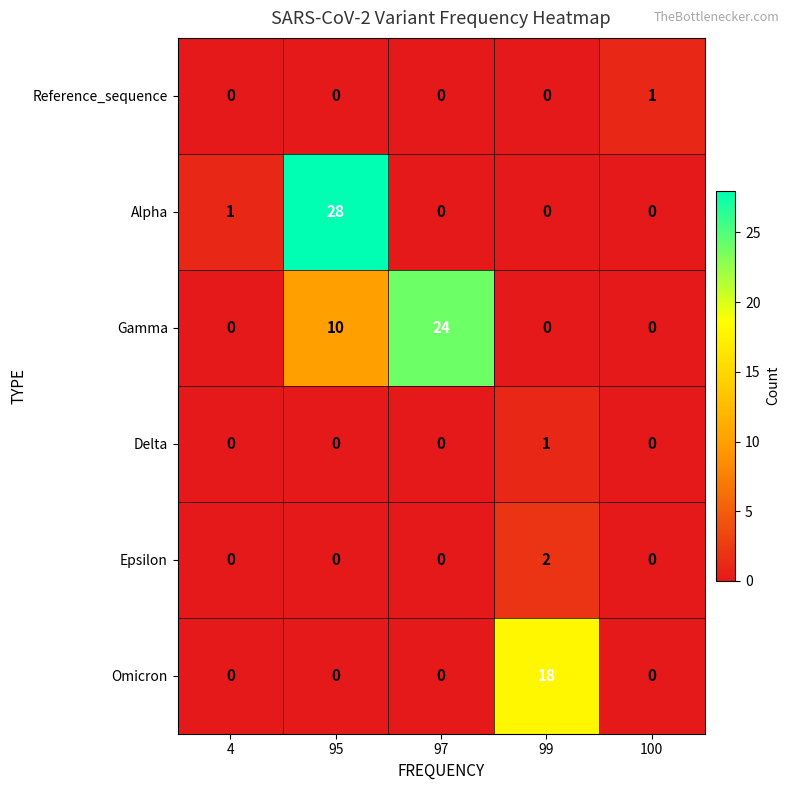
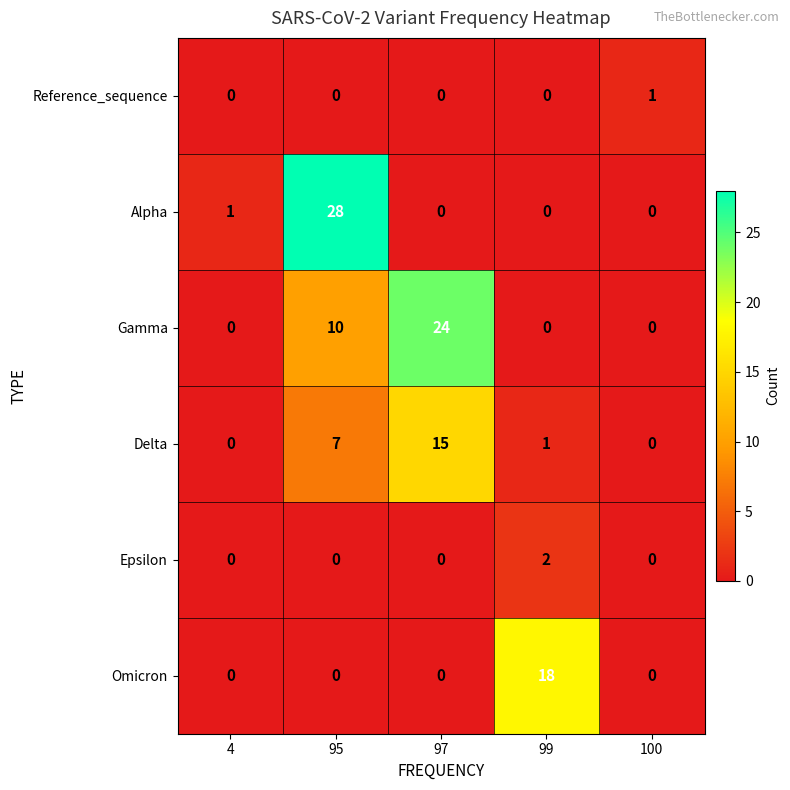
  {
    "Reference_sequence": {
      "4": 0,
      "95": 0,
      "97": 0,
      "99": 0,
      "100": 1
    },
    "Alpha": {
      "4": 1,
      "95": 28,
      "97": 0,
      "99": 0,
      "100": 0
    },
    "Gamma": {
      "4": 0,
      "95": 10,
      "97": 24,
      "99": 0,
      "100": 0
    },
    "Delta": {
      "4": 0,
-     "95": 0,
-     "97": 0,
+     "95": 7,
+     "97": 15,
      "99": 1,
      "100": 0
    },
    "Epsilon": {
      "4": 0,
      "95": 0,
      "97": 0,
      "99": 2,
      "100": 0
    },
    "Omicron": {
      "4": 0,
      "95": 0,
      "97": 0,
      "99": 18,
      "100": 0
    }
  }
